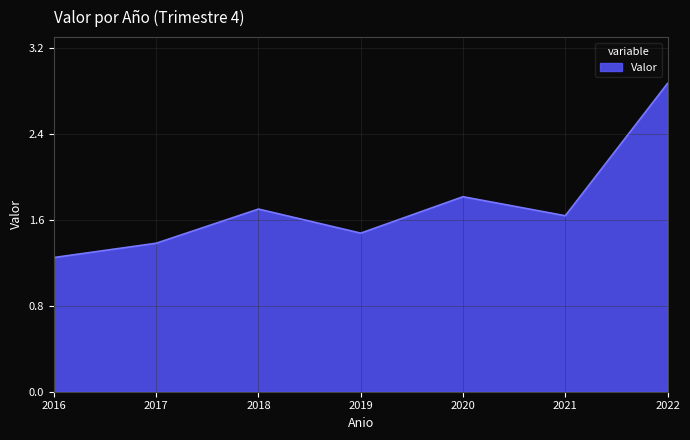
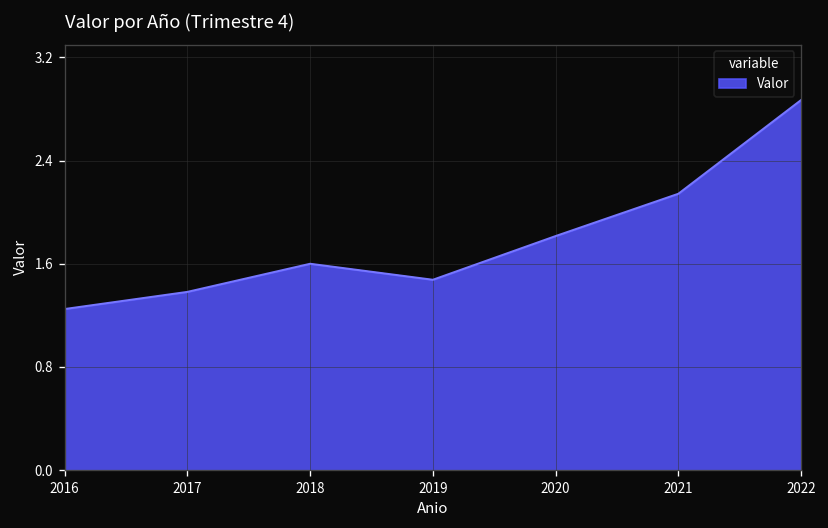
  {
    "2016": 1.25,
    "2017": 1.38,
-   "2018": 1.7,
+   "2018": 1.6,
    "2019": 1.48,
    "2020": 1.82,
-   "2021": 1.64,
+   "2021": 2.14,
    "2022": 2.87
  }
